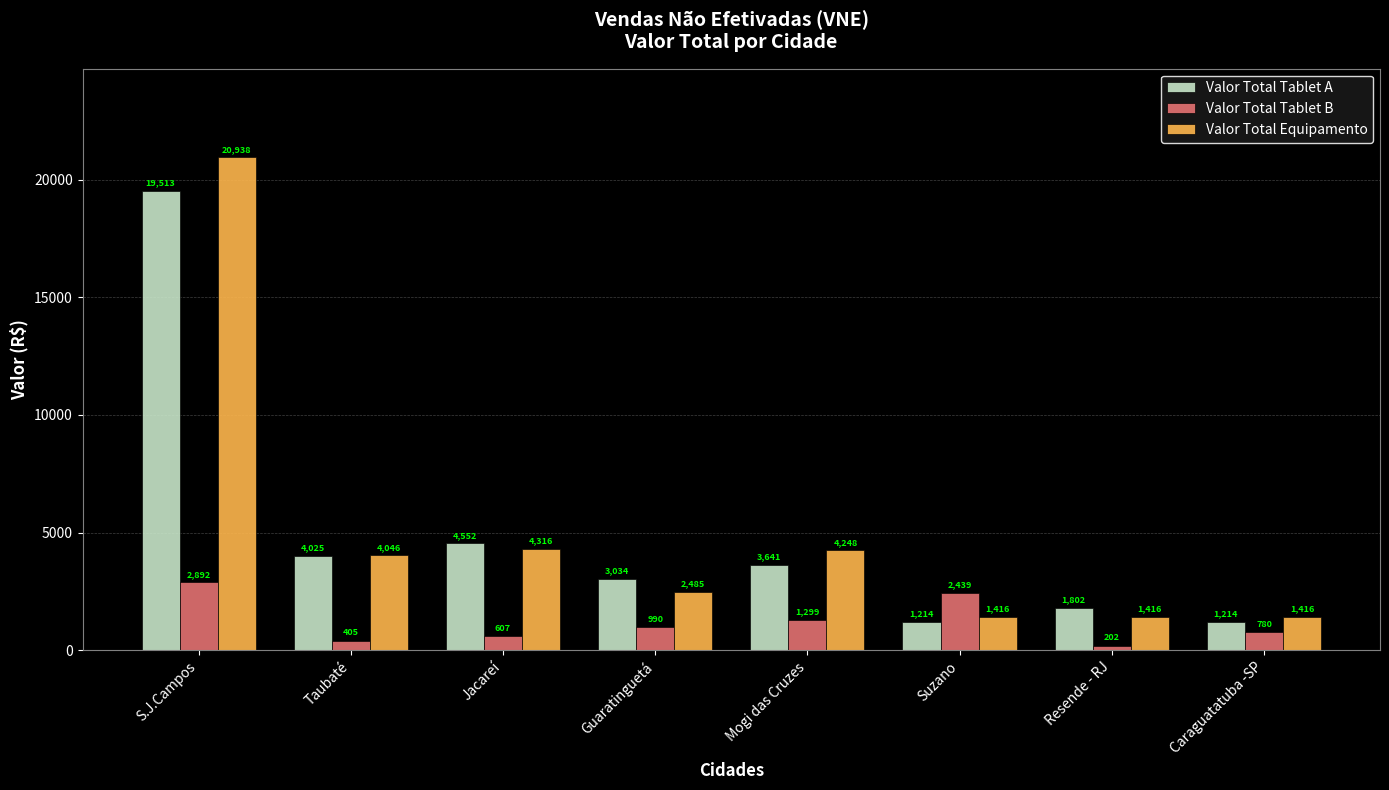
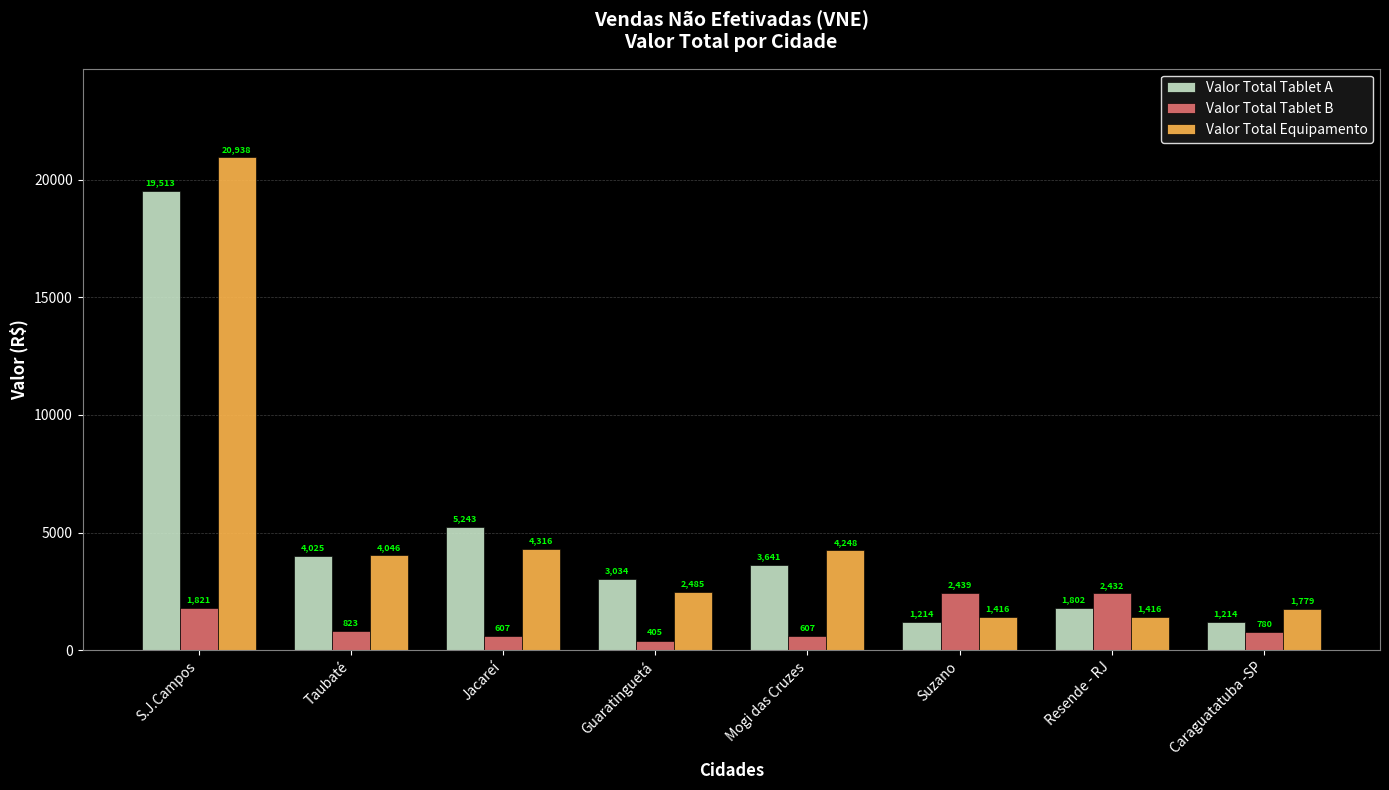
  {
    "Valor Total Tablet A": {
      "S.J.Campos": "19,513",
      "Taubaté": "4,025",
-     "Jacareí": "4,552",
+     "Jacareí": "5,243",
      "Guaratinguetá": "3,034",
      "Mogi das Cruzes": "3,641",
      "Suzano": "1,214",
      "Resende - RJ": "1,802",
      "Caraguatatuba -SP": "1,214"
    },
    "Valor Total Tablet B": {
-     "S.J.Campos": "2,892",
-     "Taubaté": "405",
+     "S.J.Campos": "1,821",
+     "Taubaté": "823",
      "Jacareí": "607",
-     "Guaratinguetá": "990",
-     "Mogi das Cruzes": "1,299",
+     "Guaratinguetá": "405",
+     "Mogi das Cruzes": "607",
      "Suzano": "2,439",
-     "Resende - RJ": "202",
+     "Resende - RJ": "2,432",
      "Caraguatatuba -SP": "780"
    },
    "Valor Total Equipamento": {
      "S.J.Campos": "20,938",
      "Taubaté": "4,046",
      "Jacareí": "4,316",
      "Guaratinguetá": "2,485",
      "Mogi das Cruzes": "4,248",
      "Suzano": "1,416",
      "Resende - RJ": "1,416",
-     "Caraguatatuba -SP": "1,416"
+     "Caraguatatuba -SP": "1,779"
    }
  }
